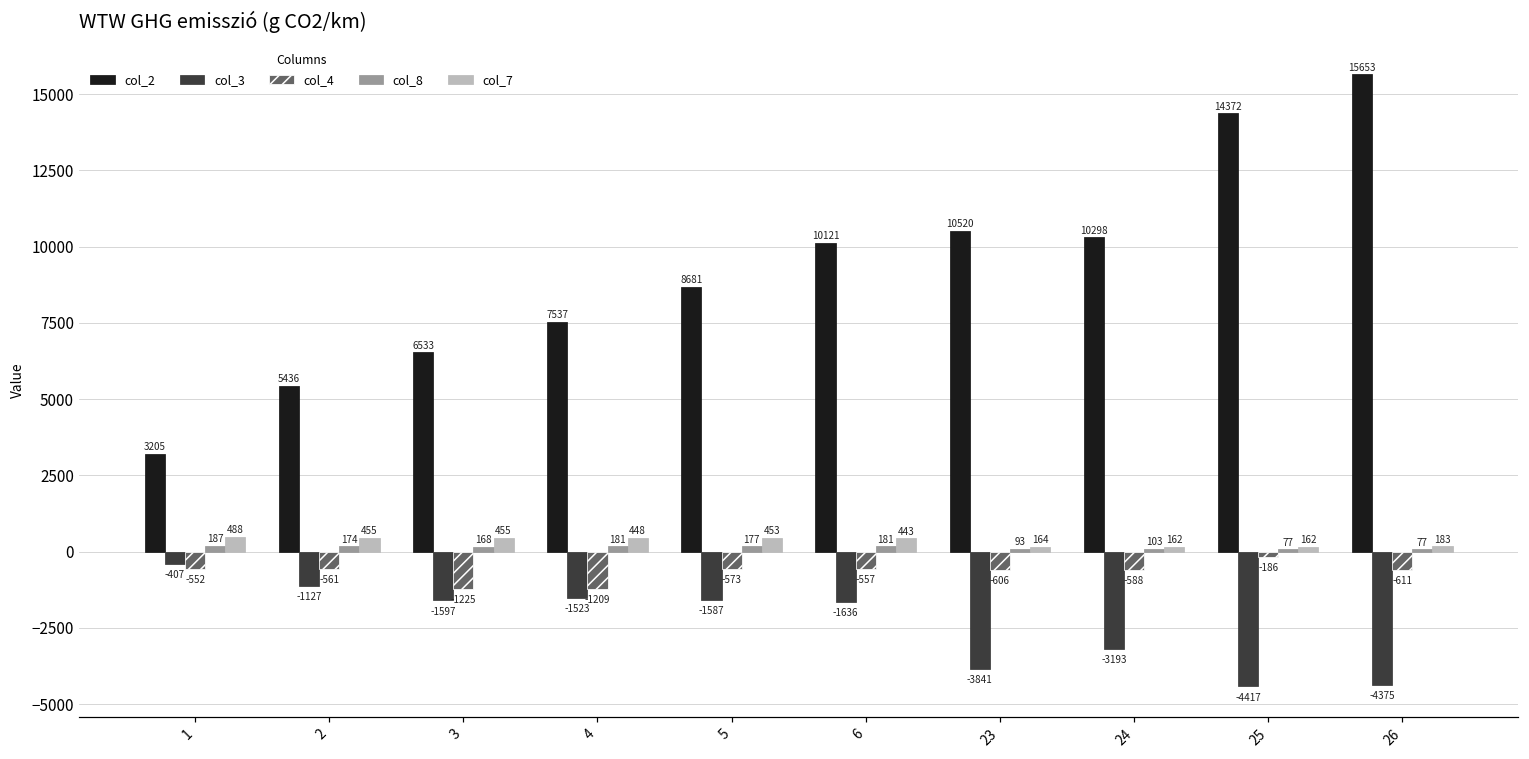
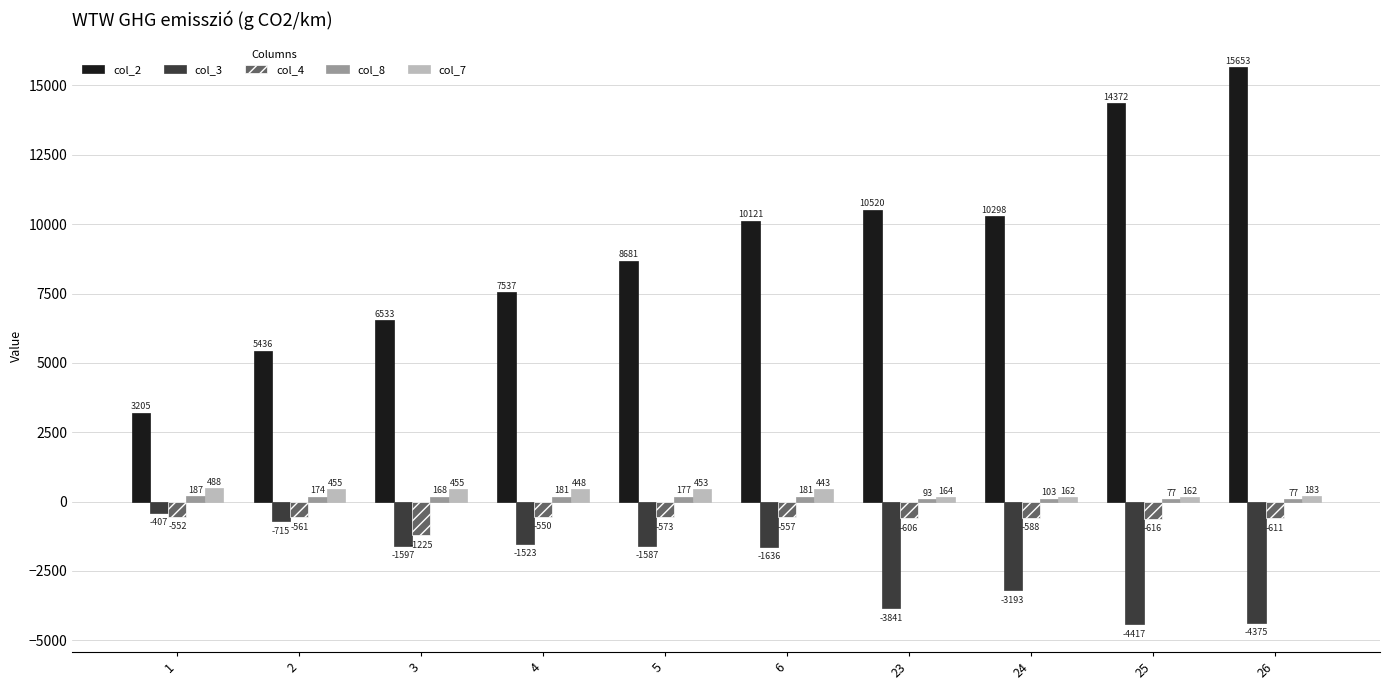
  {
    "col_2": {
      "1": 3205,
      "2": 5436,
      "3": 6533,
      "4": 7537,
      "5": 8681,
      "6": 10121,
      "23": 10520,
      "24": 10298,
      "25": 14372,
      "26": 15653
    },
    "col_3": {
      "1": -407,
-     "2": -1127,
+     "2": -715,
      "3": -1597,
      "4": -1523,
      "5": -1587,
      "6": -1636,
      "23": -3841,
      "24": -3193,
      "25": -4417,
      "26": -4375
    },
    "col_4": {
      "1": -552,
      "2": -561,
      "3": -1225,
-     "4": -1209,
+     "4": -550,
      "5": -573,
      "6": -557,
      "23": -606,
      "24": -588,
-     "25": -186,
+     "25": -616,
      "26": -611
    }
  }
